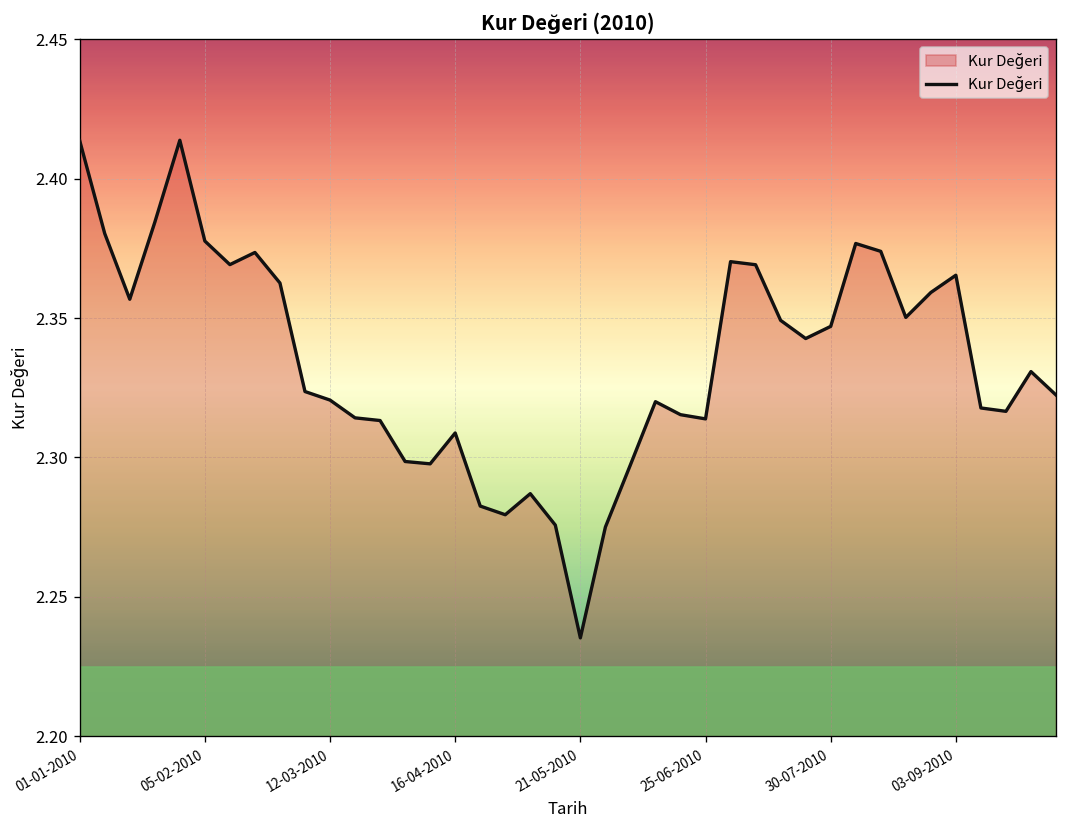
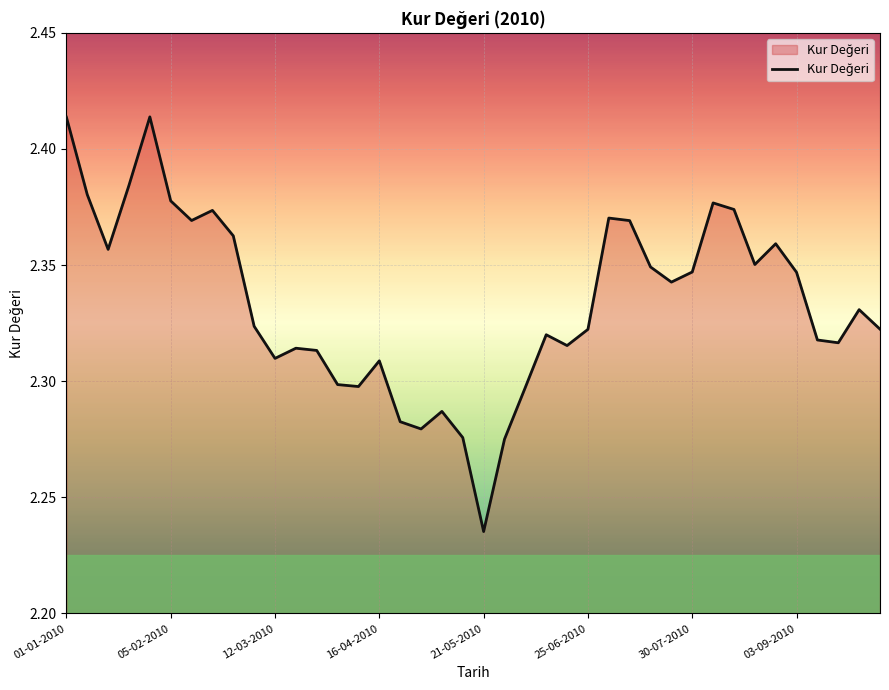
  {
    "01-01-2010": 2.414,
    "05-02-2010": 2.378,
-   "12-03-2010": 2.321,
+   "12-03-2010": 2.310,
    "16-04-2010": 2.309,
    "21-05-2010": 2.235,
-   "25-06-2010": 2.314,
+   "25-06-2010": 2.322,
    "30-07-2010": 2.347,
-   "03-09-2010": 2.365
+   "03-09-2010": 2.347
  }
